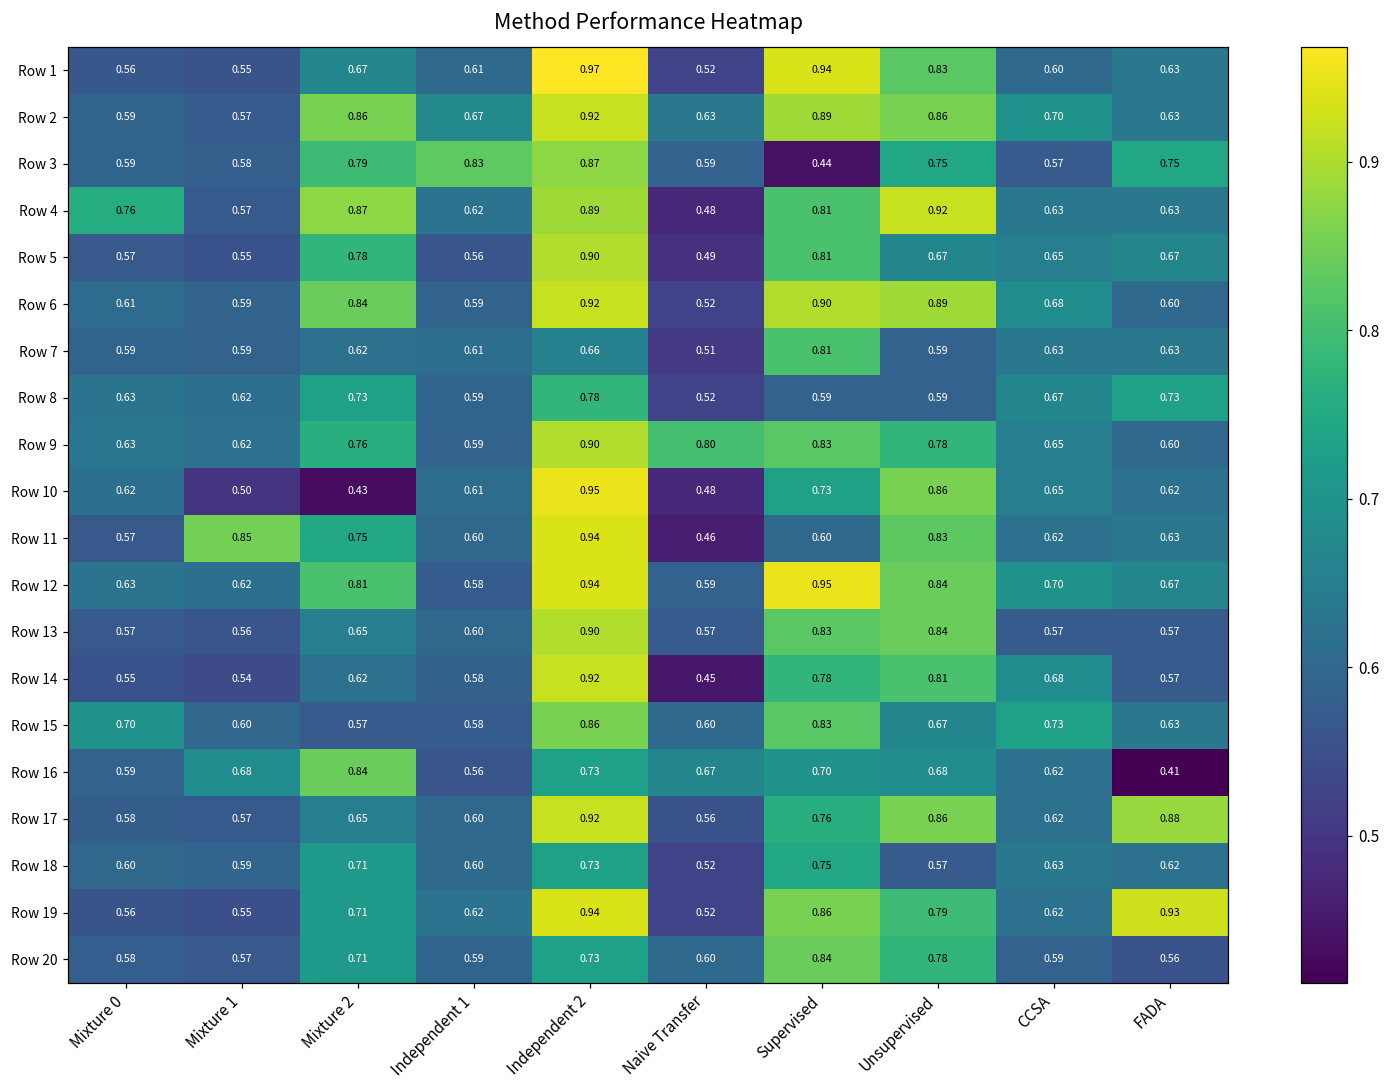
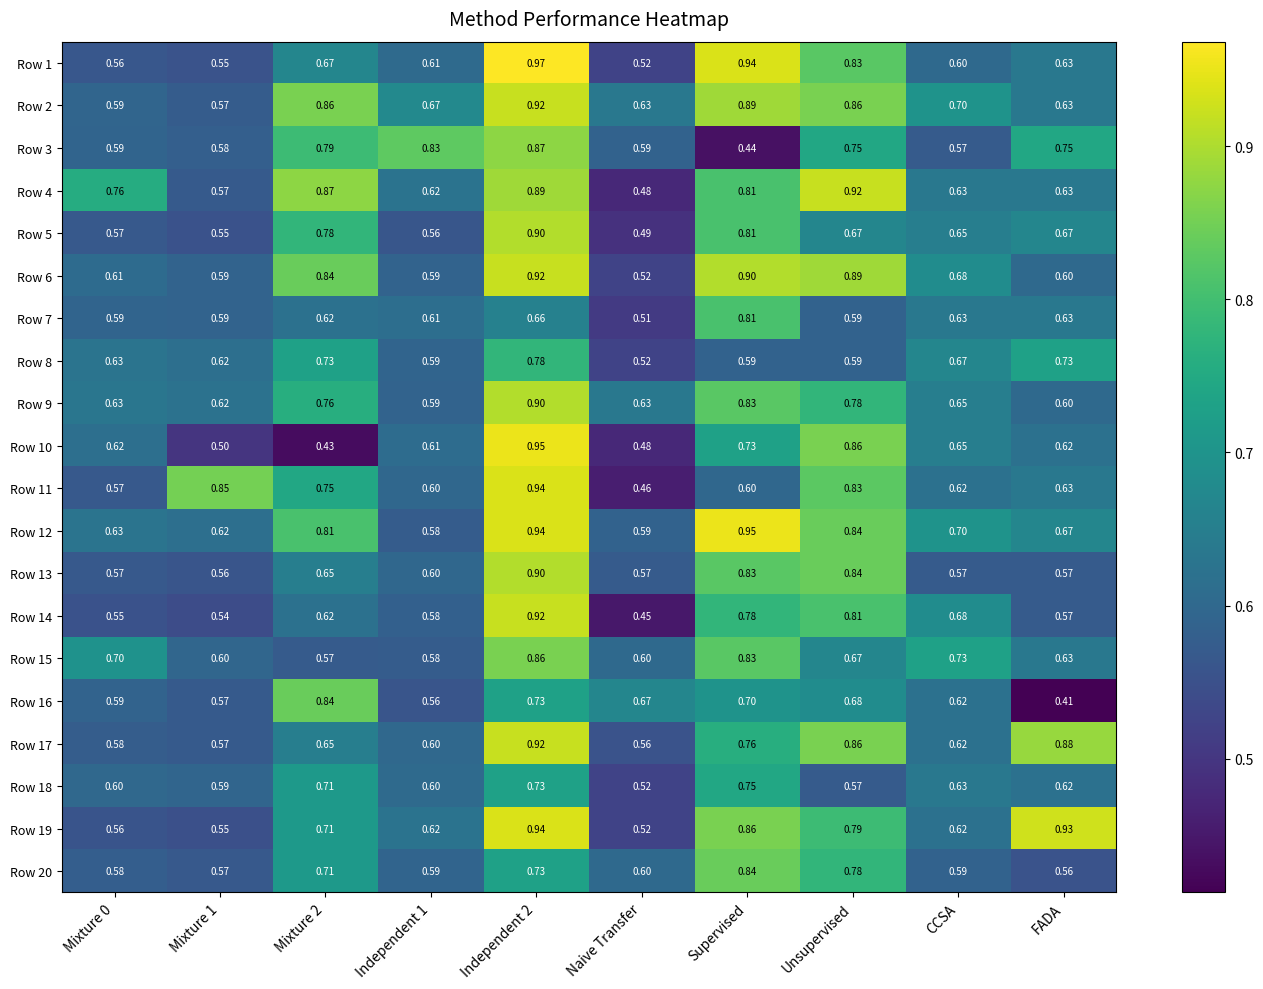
  {
    "Row 1": {
      "Mixture 0": 0.56,
      "Mixture 1": 0.55,
      "Mixture 2": 0.67,
      "Independent 1": 0.61,
      "Independent 2": 0.97,
      "Naive Transfer": 0.52,
      "Supervised": 0.94,
      "Unsupervised": 0.83,
      "CCSA": 0.60,
      "FADA": 0.63
    },
    "Row 2": {
      "Mixture 0": 0.59,
      "Mixture 1": 0.57,
      "Mixture 2": 0.86,
      "Independent 1": 0.67,
      "Independent 2": 0.92,
      "Naive Transfer": 0.63,
      "Supervised": 0.89,
      "Unsupervised": 0.86,
      "CCSA": 0.70,
      "FADA": 0.63
    },
    "Row 3": {
      "Mixture 0": 0.59,
      "Mixture 1": 0.58,
      "Mixture 2": 0.79,
      "Independent 1": 0.83,
      "Independent 2": 0.87,
      "Naive Transfer": 0.59,
      "Supervised": 0.44,
      "Unsupervised": 0.75,
      "CCSA": 0.57,
      "FADA": 0.75
    },
    "Row 4": {
      "Mixture 0": 0.76,
      "Mixture 1": 0.57,
      "Mixture 2": 0.87,
      "Independent 1": 0.62,
      "Independent 2": 0.89,
      "Naive Transfer": 0.48,
      "Supervised": 0.81,
      "Unsupervised": 0.92,
      "CCSA": 0.63,
      "FADA": 0.63
    },
    "Row 5": {
      "Mixture 0": 0.57,
      "Mixture 1": 0.55,
      "Mixture 2": 0.78,
      "Independent 1": 0.56,
      "Independent 2": 0.90,
      "Naive Transfer": 0.49,
      "Supervised": 0.81,
      "Unsupervised": 0.67,
      "CCSA": 0.65,
      "FADA": 0.67
    },
    "Row 6": {
      "Mixture 0": 0.61,
      "Mixture 1": 0.59,
      "Mixture 2": 0.84,
      "Independent 1": 0.59,
      "Independent 2": 0.92,
      "Naive Transfer": 0.52,
      "Supervised": 0.90,
      "Unsupervised": 0.89,
      "CCSA": 0.68,
      "FADA": 0.60
    },
    "Row 7": {
      "Mixture 0": 0.59,
      "Mixture 1": 0.59,
      "Mixture 2": 0.62,
      "Independent 1": 0.61,
      "Independent 2": 0.66,
      "Naive Transfer": 0.51,
      "Supervised": 0.81,
      "Unsupervised": 0.59,
      "CCSA": 0.63,
      "FADA": 0.63
    },
    "Row 8": {
      "Mixture 0": 0.63,
      "Mixture 1": 0.62,
      "Mixture 2": 0.73,
      "Independent 1": 0.59,
      "Independent 2": 0.78,
      "Naive Transfer": 0.52,
      "Supervised": 0.59,
      "Unsupervised": 0.59,
      "CCSA": 0.67,
      "FADA": 0.73
    },
    "Row 9": {
      "Mixture 0": 0.63,
      "Mixture 1": 0.62,
      "Mixture 2": 0.76,
      "Independent 1": 0.59,
      "Independent 2": 0.90,
-     "Naive Transfer": 0.80,
+     "Naive Transfer": 0.63,
      "Supervised": 0.83,
      "Unsupervised": 0.78,
      "CCSA": 0.65,
      "FADA": 0.60
    },
    "Row 10": {
      "Mixture 0": 0.62,
      "Mixture 1": 0.50,
      "Mixture 2": 0.43,
      "Independent 1": 0.61,
      "Independent 2": 0.95,
      "Naive Transfer": 0.48,
      "Supervised": 0.73,
      "Unsupervised": 0.86,
      "CCSA": 0.65,
      "FADA": 0.62
    },
    "Row 11": {
      "Mixture 0": 0.57,
      "Mixture 1": 0.85,
      "Mixture 2": 0.75,
      "Independent 1": 0.60,
      "Independent 2": 0.94,
      "Naive Transfer": 0.46,
      "Supervised": 0.60,
      "Unsupervised": 0.83,
      "CCSA": 0.62,
      "FADA": 0.63
    },
    "Row 12": {
      "Mixture 0": 0.63,
      "Mixture 1": 0.62,
      "Mixture 2": 0.81,
      "Independent 1": 0.58,
      "Independent 2": 0.94,
      "Naive Transfer": 0.59,
      "Supervised": 0.95,
      "Unsupervised": 0.84,
      "CCSA": 0.70,
      "FADA": 0.67
    },
    "Row 13": {
      "Mixture 0": 0.57,
      "Mixture 1": 0.56,
      "Mixture 2": 0.65,
      "Independent 1": 0.60,
      "Independent 2": 0.90,
      "Naive Transfer": 0.57,
      "Supervised": 0.83,
      "Unsupervised": 0.84,
      "CCSA": 0.57,
      "FADA": 0.57
    },
    "Row 14": {
      "Mixture 0": 0.55,
      "Mixture 1": 0.54,
      "Mixture 2": 0.62,
      "Independent 1": 0.58,
      "Independent 2": 0.92,
      "Naive Transfer": 0.45,
      "Supervised": 0.78,
      "Unsupervised": 0.81,
      "CCSA": 0.68,
      "FADA": 0.57
    },
    "Row 15": {
      "Mixture 0": 0.70,
      "Mixture 1": 0.60,
      "Mixture 2": 0.57,
      "Independent 1": 0.58,
      "Independent 2": 0.86,
      "Naive Transfer": 0.60,
      "Supervised": 0.83,
      "Unsupervised": 0.67,
      "CCSA": 0.73,
      "FADA": 0.63
    },
    "Row 16": {
      "Mixture 0": 0.59,
-     "Mixture 1": 0.68,
+     "Mixture 1": 0.57,
      "Mixture 2": 0.84,
      "Independent 1": 0.56,
      "Independent 2": 0.73,
      "Naive Transfer": 0.67,
      "Supervised": 0.70,
      "Unsupervised": 0.68,
      "CCSA": 0.62,
      "FADA": 0.41
    },
    "Row 17": {
      "Mixture 0": 0.58,
      "Mixture 1": 0.57,
      "Mixture 2": 0.65,
      "Independent 1": 0.60,
      "Independent 2": 0.92,
      "Naive Transfer": 0.56,
      "Supervised": 0.76,
      "Unsupervised": 0.86,
      "CCSA": 0.62,
      "FADA": 0.88
    },
    "Row 18": {
      "Mixture 0": 0.60,
      "Mixture 1": 0.59,
      "Mixture 2": 0.71,
      "Independent 1": 0.60,
      "Independent 2": 0.73,
      "Naive Transfer": 0.52,
      "Supervised": 0.75,
      "Unsupervised": 0.57,
      "CCSA": 0.63,
      "FADA": 0.62
    },
    "Row 19": {
      "Mixture 0": 0.56,
      "Mixture 1": 0.55,
      "Mixture 2": 0.71,
      "Independent 1": 0.62,
      "Independent 2": 0.94,
      "Naive Transfer": 0.52,
      "Supervised": 0.86,
      "Unsupervised": 0.79,
      "CCSA": 0.62,
      "FADA": 0.93
    },
    "Row 20": {
      "Mixture 0": 0.58,
      "Mixture 1": 0.57,
      "Mixture 2": 0.71,
      "Independent 1": 0.59,
      "Independent 2": 0.73,
      "Naive Transfer": 0.60,
      "Supervised": 0.84,
      "Unsupervised": 0.78,
      "CCSA": 0.59,
      "FADA": 0.56
    }
  }
